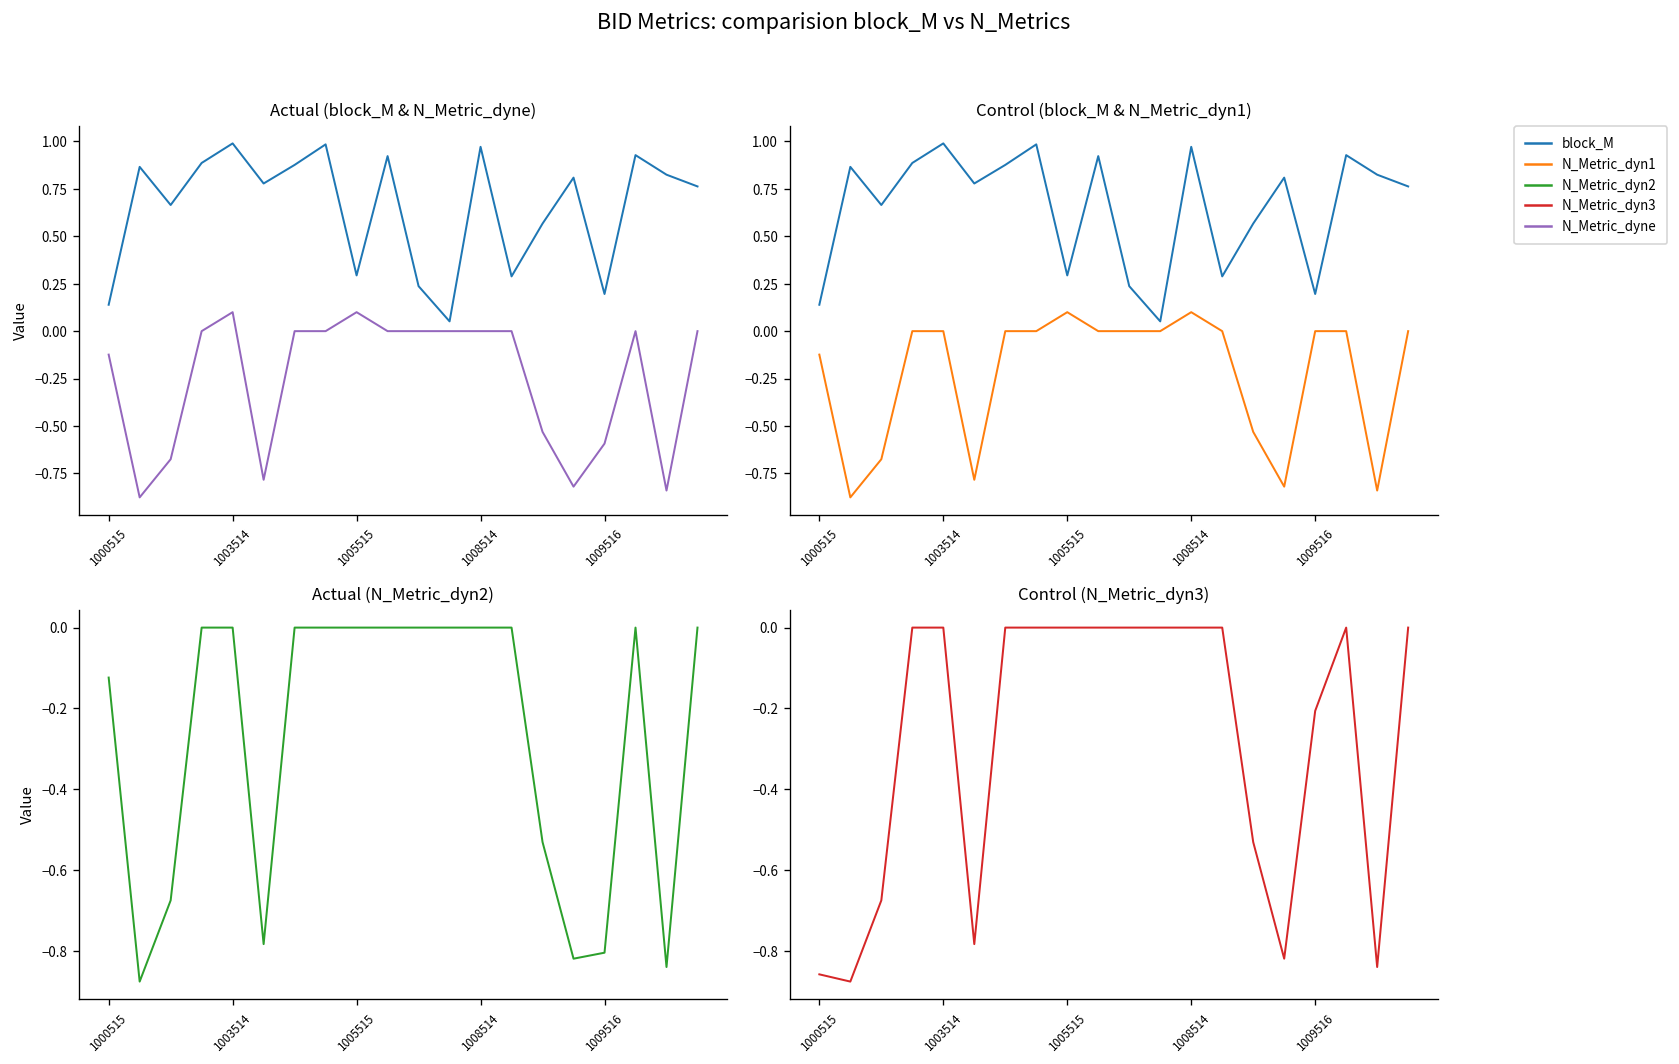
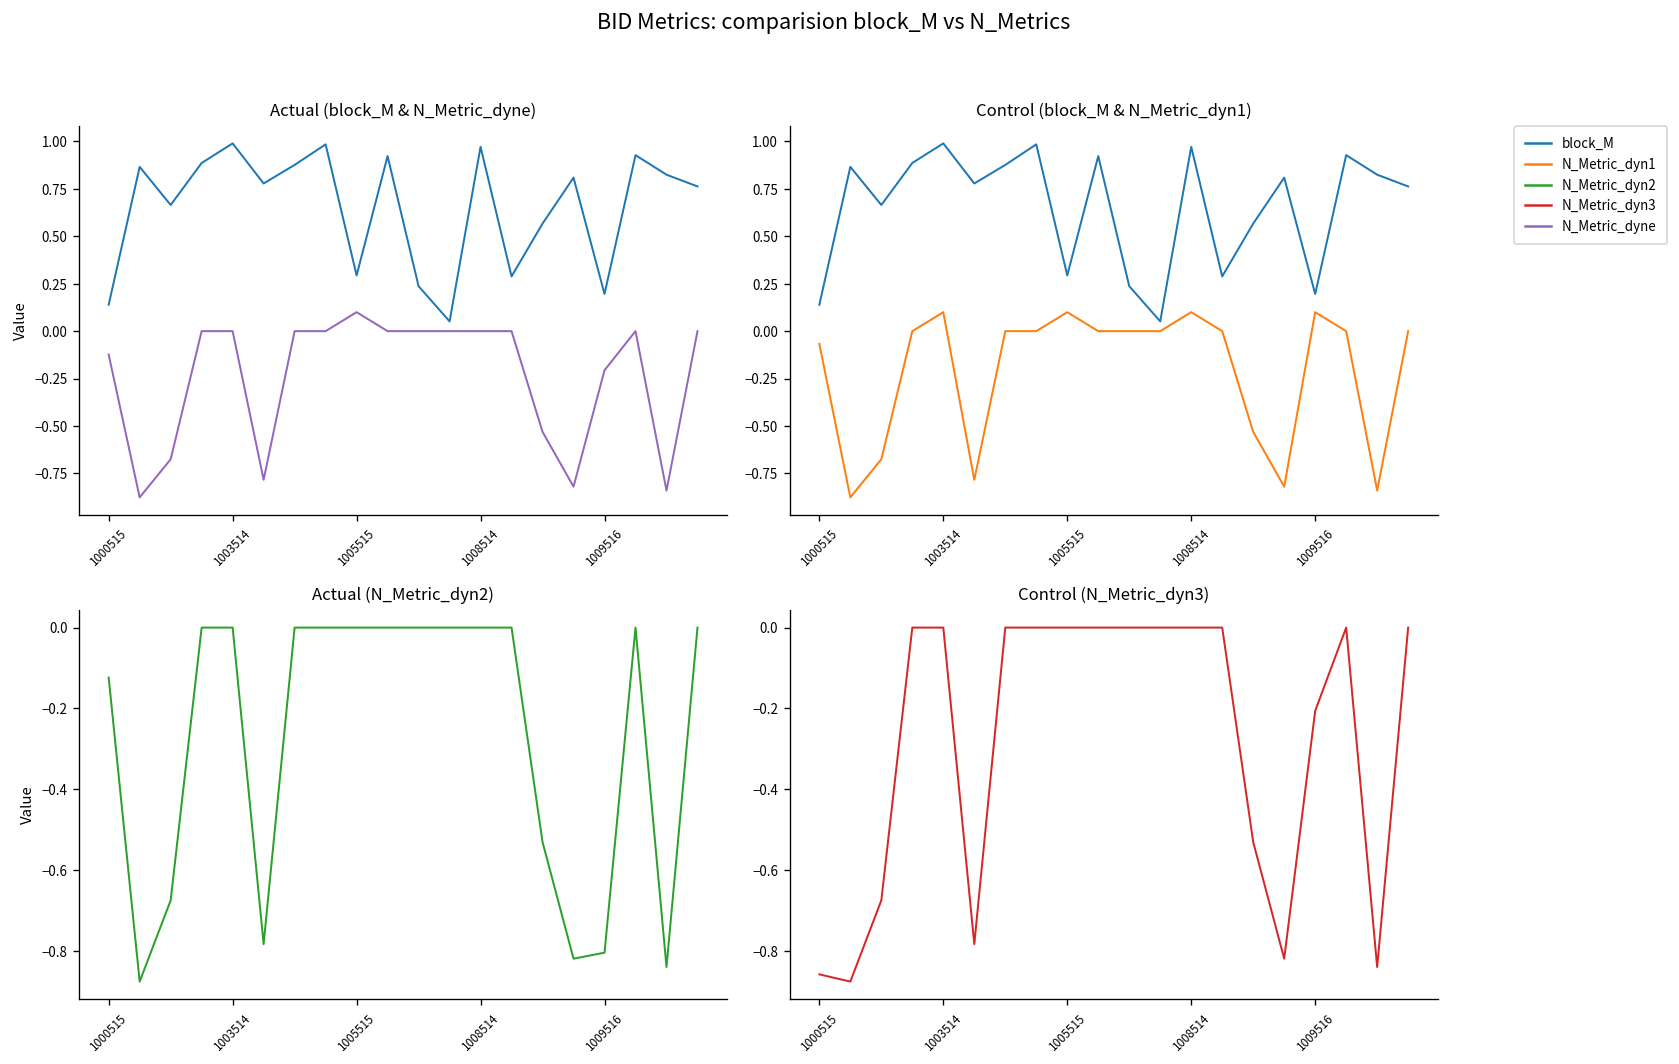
  {
    "Actual (block_M & N_Metric_dyne)": {
      "block_M": {
        "1000515": 0.14,
        "1003514": 0.99,
        "1005515": 0.29,
        "1008514": 0.97,
        "1009516": 0.20
      },
      "N_Metric_dyne": {
        "1000515": -0.12,
-       "1003514": 0.1,
+       "1003514": 0.0,
        "1005515": 0.10,
        "1008514": 0.00,
-       "1009516": -0.59
+       "1009516": -0.21
      }
    },
    "Control (block_M & N_Metric_dyn1)": {
      "block_M": {
        "1000515": 0.14,
        "1003514": 0.99,
        "1005515": 0.29,
        "1008514": 0.97,
        "1009516": 0.20
      },
      "N_Metric_dyn1": {
-       "1000515": -0.12,
-       "1003514": 0.0,
+       "1000515": -0.07,
+       "1003514": 0.1,
        "1005515": 0.10,
        "1008514": 0.10,
-       "1009516": 0.0
+       "1009516": 0.1
      }
    },
    "Actual (N_Metric_dyn2)": {
      "1000515": -0.12,
      "1003514": 0.00,
      "1005515": 0.00,
      "1008514": 0.00,
      "1009516": -0.80
    },
    "Control (N_Metric_dyn3)": {
      "1000515": -0.86,
      "1003514": 0.00,
      "1005515": 0.00,
      "1008514": 0.00,
      "1009516": -0.21
    }
  }
